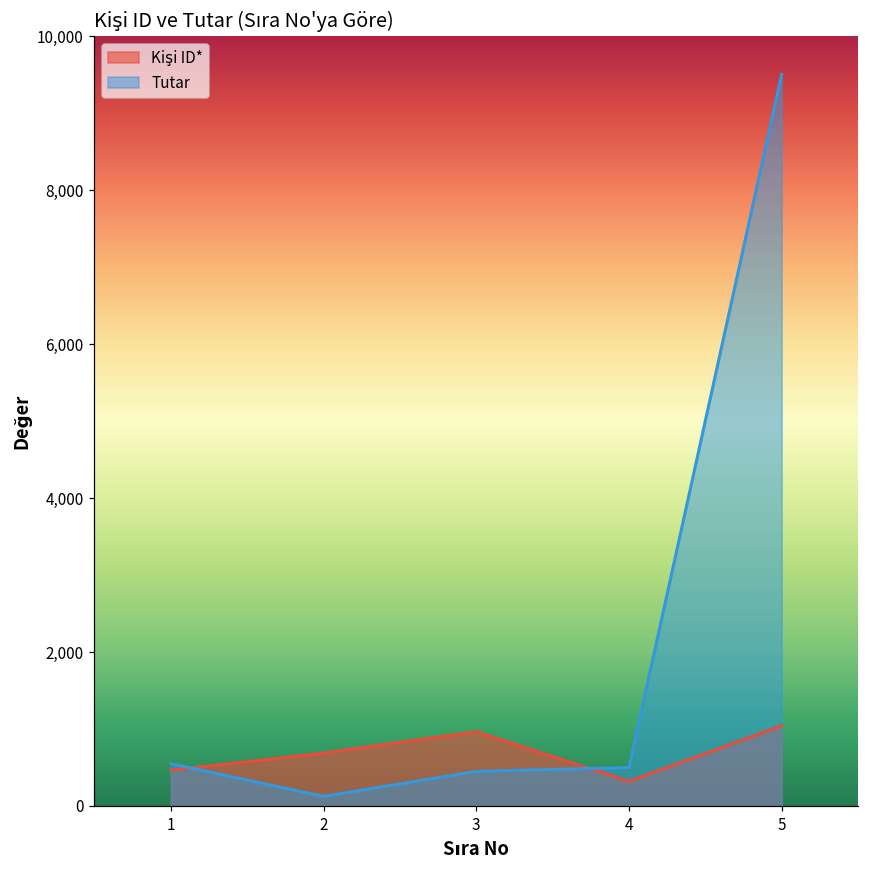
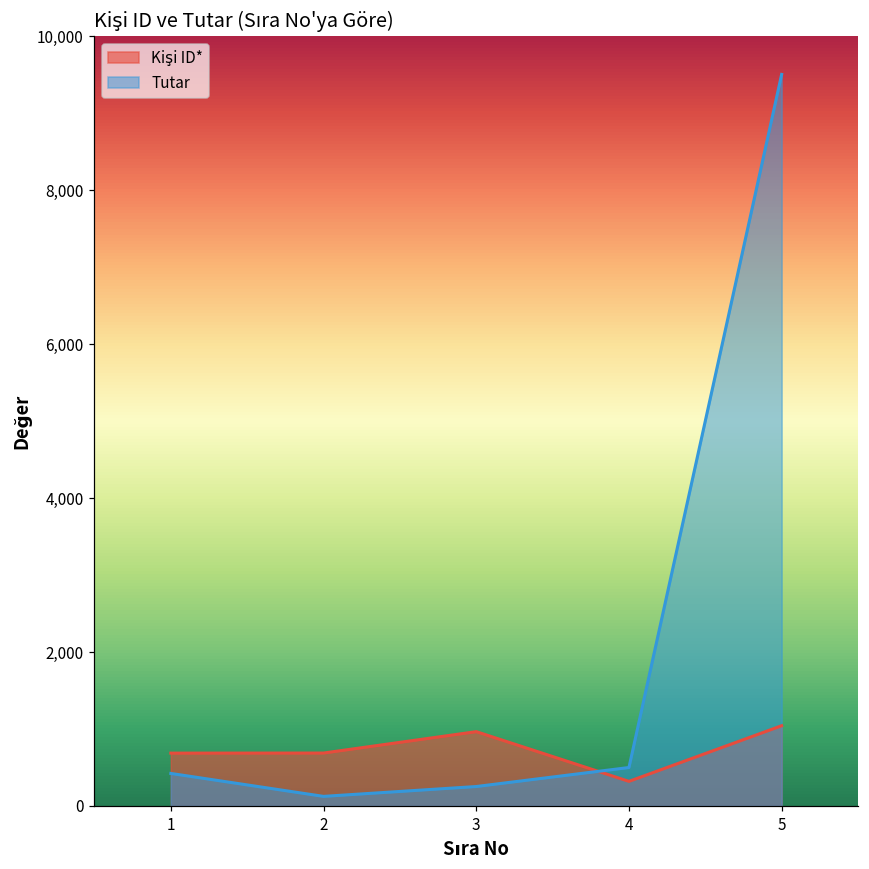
  {
    "Kişi ID*": {
-     "1": "500",
+     "1": "700",
      "2": "700",
      "3": "1,000",
      "4": "300",
      "5": "1,000"
    },
    "Tutar": {
-     "1": "600",
+     "1": "400",
      "2": "100",
-     "3": "500",
+     "3": "300",
      "4": "500",
      "5": "9,500"
    }
  }
